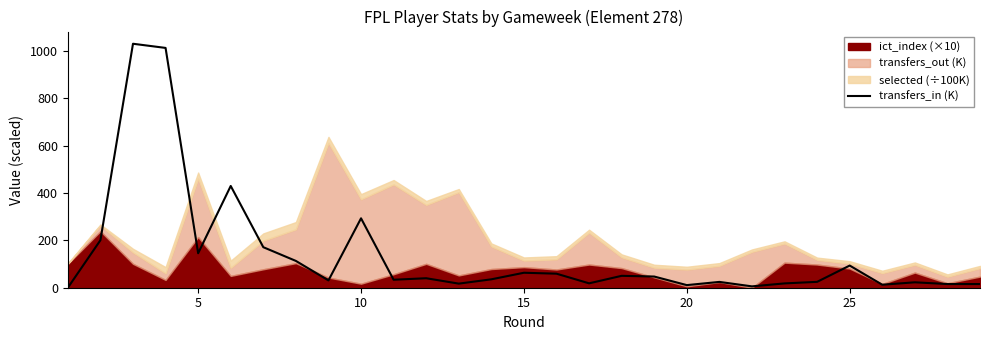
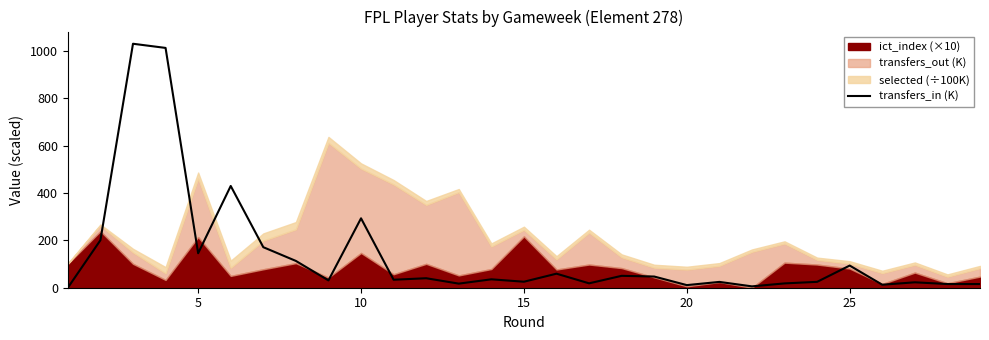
  {
    "transfers_in (K)": {
      "5": 150,
      "10": 290,
-     "15": 60
+     "15": 30
    },
    "ict_index (×10)": {
      "5": 210,
-     "10": 20,
-     "15": 90,
+     "10": 150,
+     "15": 220,
      "25": 80
    }
  }
